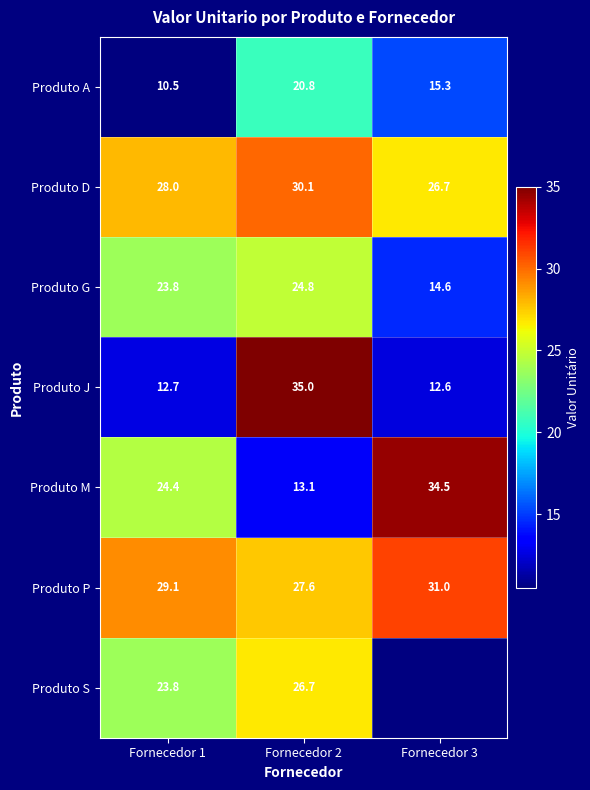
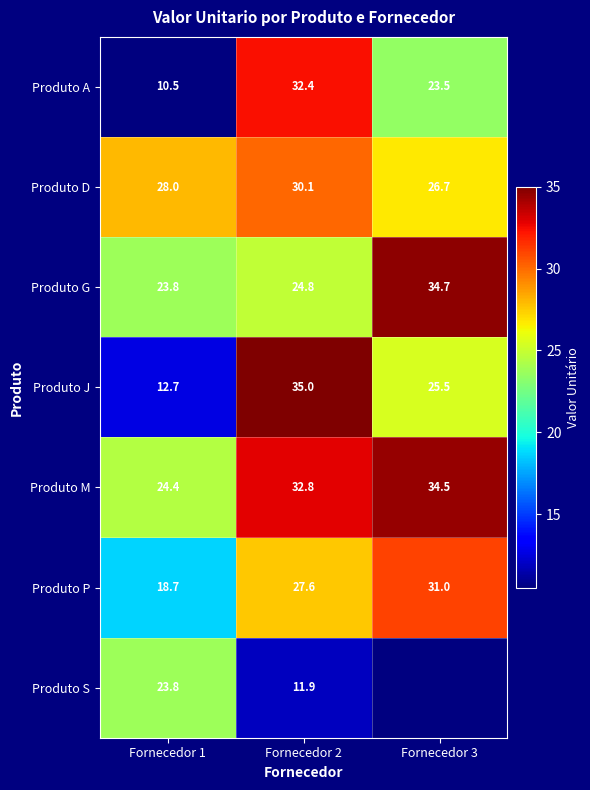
  {
    "Produto A": {
      "Fornecedor 1": 10.5,
-     "Fornecedor 2": 20.8,
-     "Fornecedor 3": 15.3
+     "Fornecedor 2": 32.4,
+     "Fornecedor 3": 23.5
    },
    "Produto D": {
      "Fornecedor 1": 28.0,
      "Fornecedor 2": 30.1,
      "Fornecedor 3": 26.7
    },
    "Produto G": {
      "Fornecedor 1": 23.8,
      "Fornecedor 2": 24.8,
-     "Fornecedor 3": 14.6
+     "Fornecedor 3": 34.7
    },
    "Produto J": {
      "Fornecedor 1": 12.7,
      "Fornecedor 2": 35.0,
-     "Fornecedor 3": 12.6
+     "Fornecedor 3": 25.5
    },
    "Produto M": {
      "Fornecedor 1": 24.4,
-     "Fornecedor 2": 13.1,
+     "Fornecedor 2": 32.8,
      "Fornecedor 3": 34.5
    },
    "Produto P": {
-     "Fornecedor 1": 29.1,
+     "Fornecedor 1": 18.7,
      "Fornecedor 2": 27.6,
      "Fornecedor 3": 31.0
    },
    "Produto S": {
      "Fornecedor 1": 23.8,
-     "Fornecedor 2": 26.7
+     "Fornecedor 2": 11.9
    }
  }
